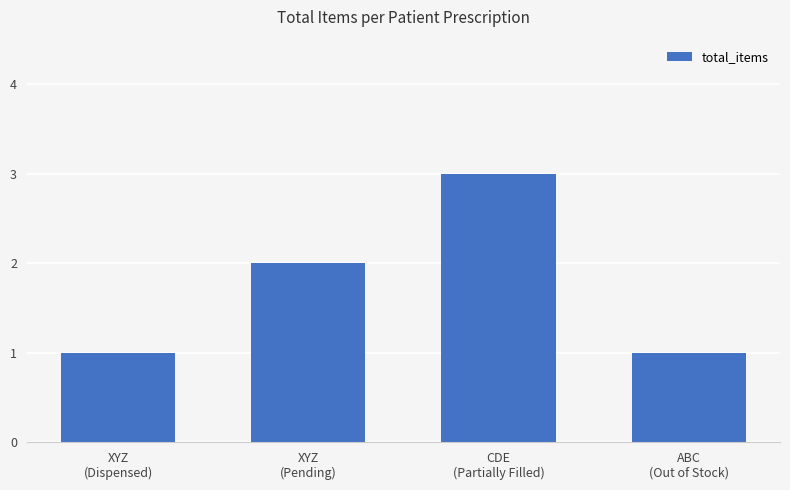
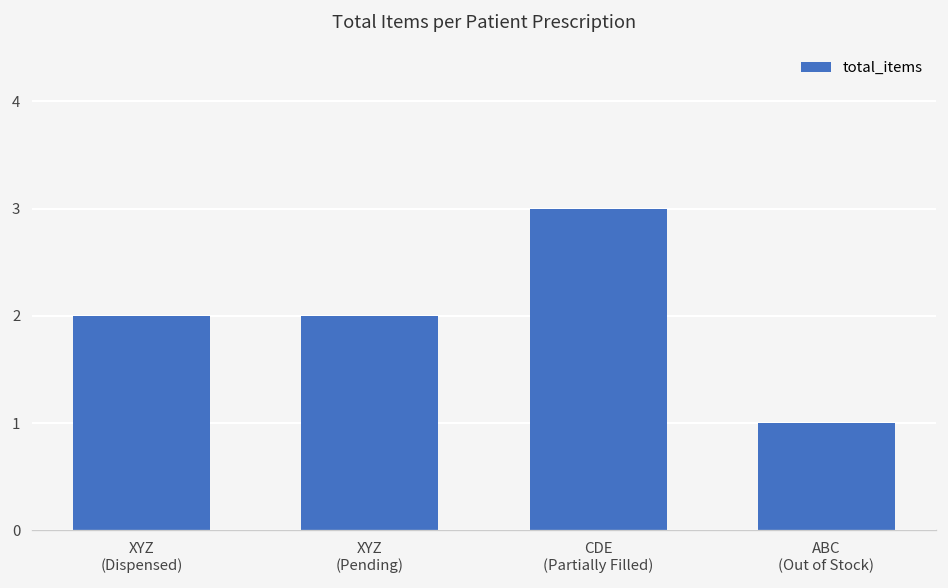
  {
-   "XYZ (Dispensed)": 1,
+   "XYZ (Dispensed)": 2,
    "XYZ (Pending)": 2,
    "CDE (Partially Filled)": 3,
    "ABC (Out of Stock)": 1
  }
